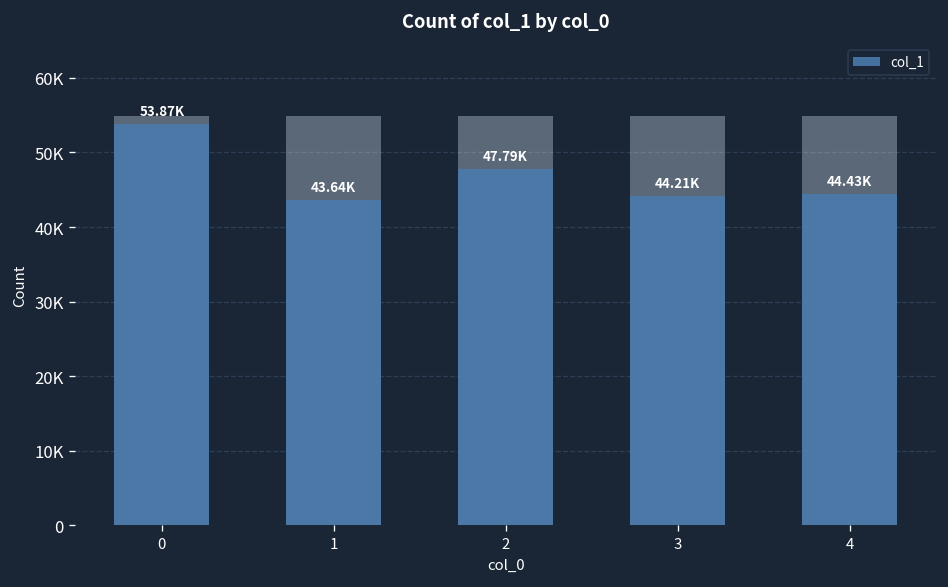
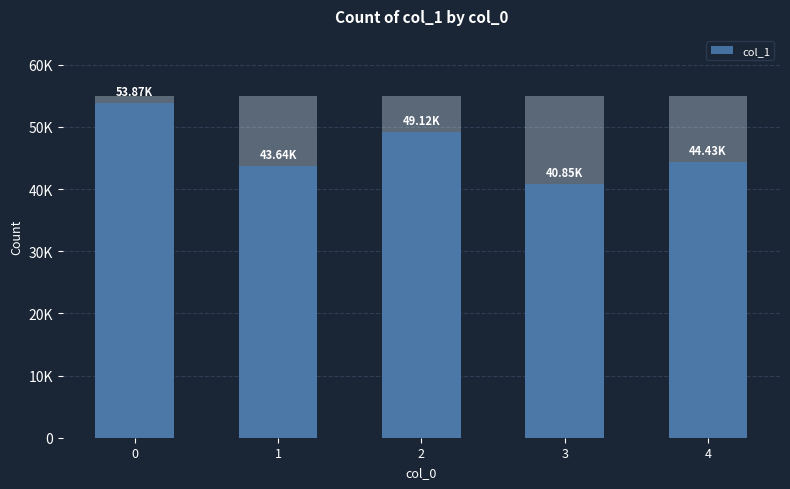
  {
    "col_1": {
-     "2": "47.79K",
-     "3": "44.21K"
+     "2": "49.12K",
+     "3": "40.85K"
    }
  }
